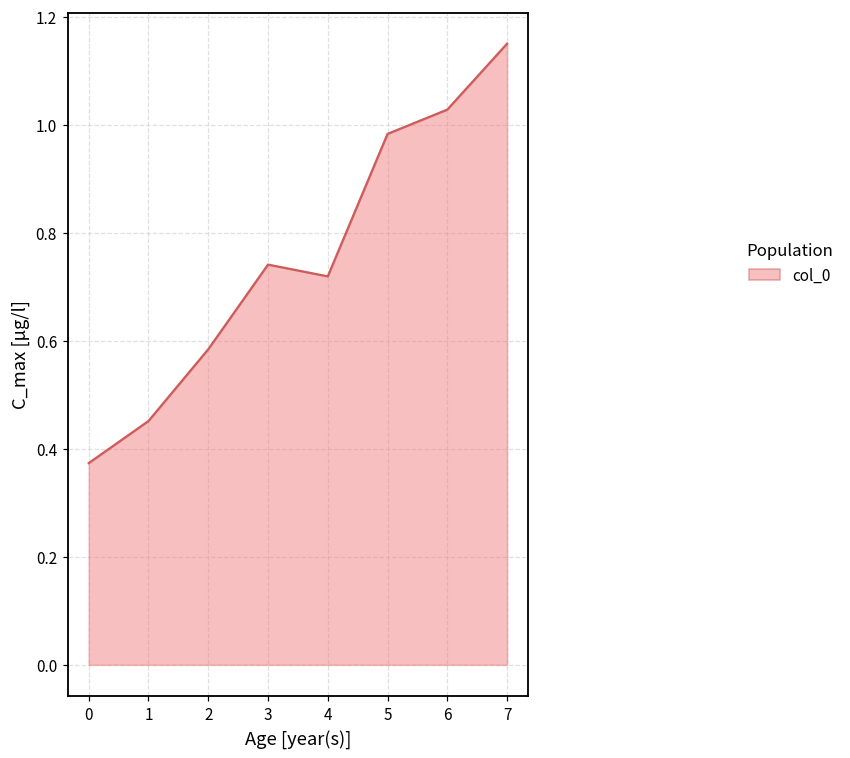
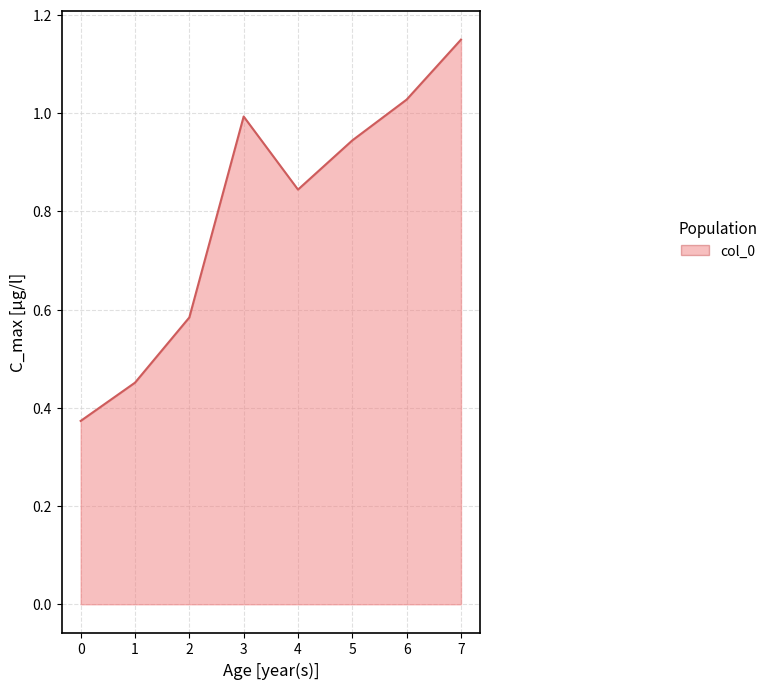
  {
    "0": 0.37,
    "1": 0.45,
    "2": 0.58,
-   "3": 0.74,
-   "4": 0.72,
-   "5": 0.98,
+   "3": 0.99,
+   "4": 0.84,
+   "5": 0.94,
    "6": 1.03,
    "7": 1.15
  }
